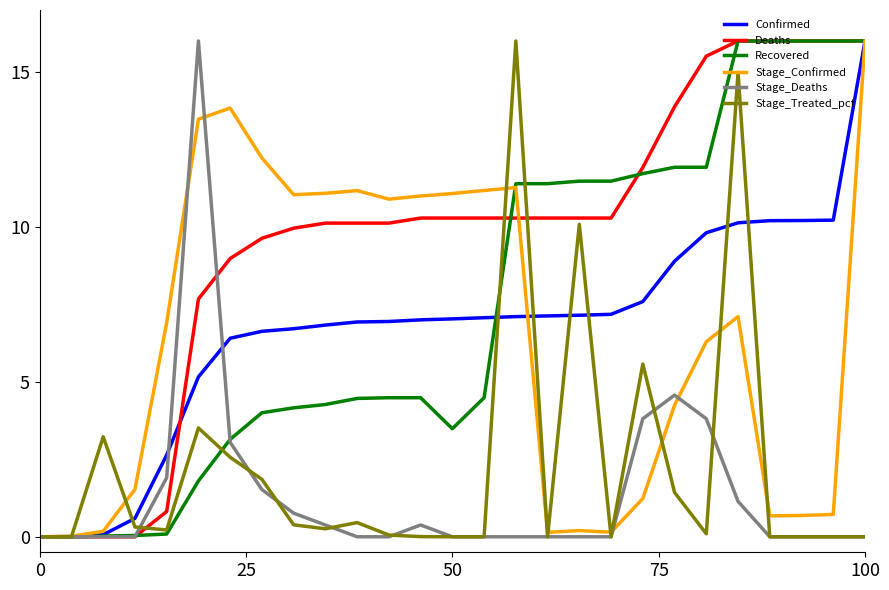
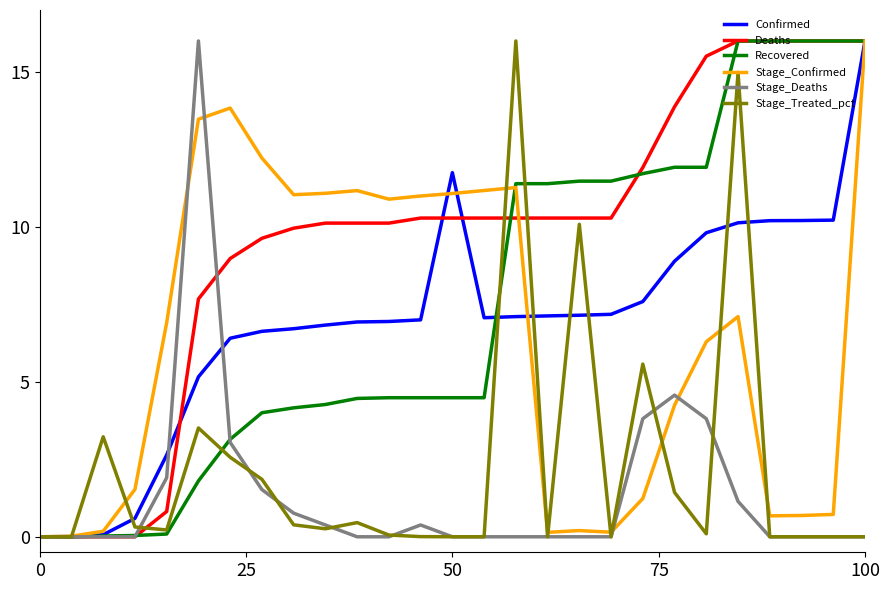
  {
    "Confirmed": {
-     "50": 7.0
+     "50": 11.8
    },
    "Deaths": {
      "50": 10.3
    },
    "Recovered": {
-     "50": 3.5
+     "50": 4.5
    },
    "Stage_Confirmed": {
      "50": 11.1
    }
  }
